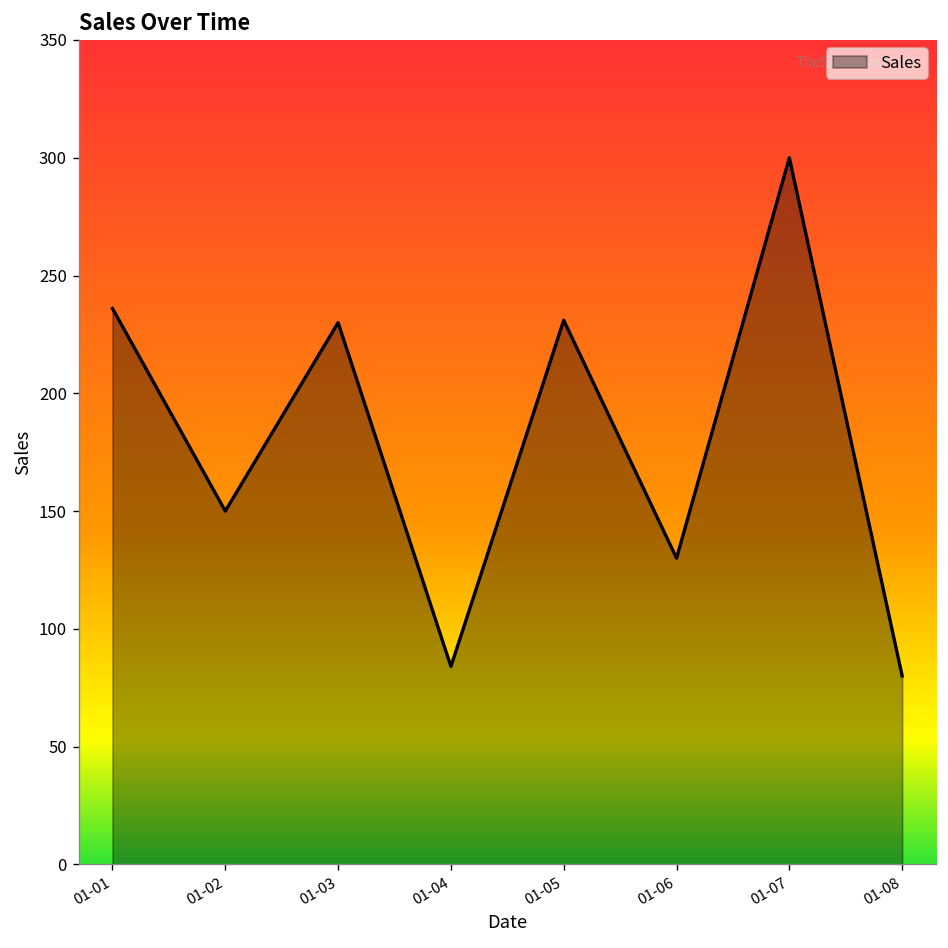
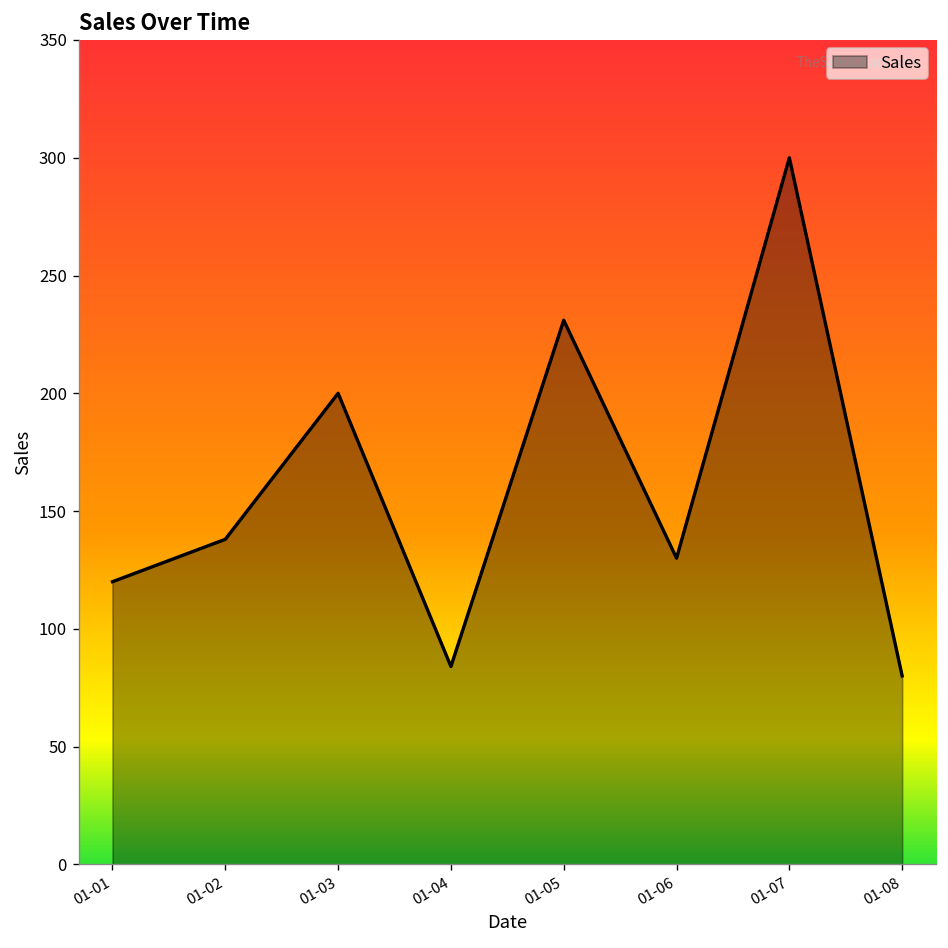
  {
-   "01-01": 236,
-   "01-02": 150,
-   "01-03": 230,
+   "01-01": 120,
+   "01-02": 138,
+   "01-03": 200,
    "01-04": 84,
    "01-05": 231,
    "01-06": 130,
    "01-07": 300,
    "01-08": 80
  }
